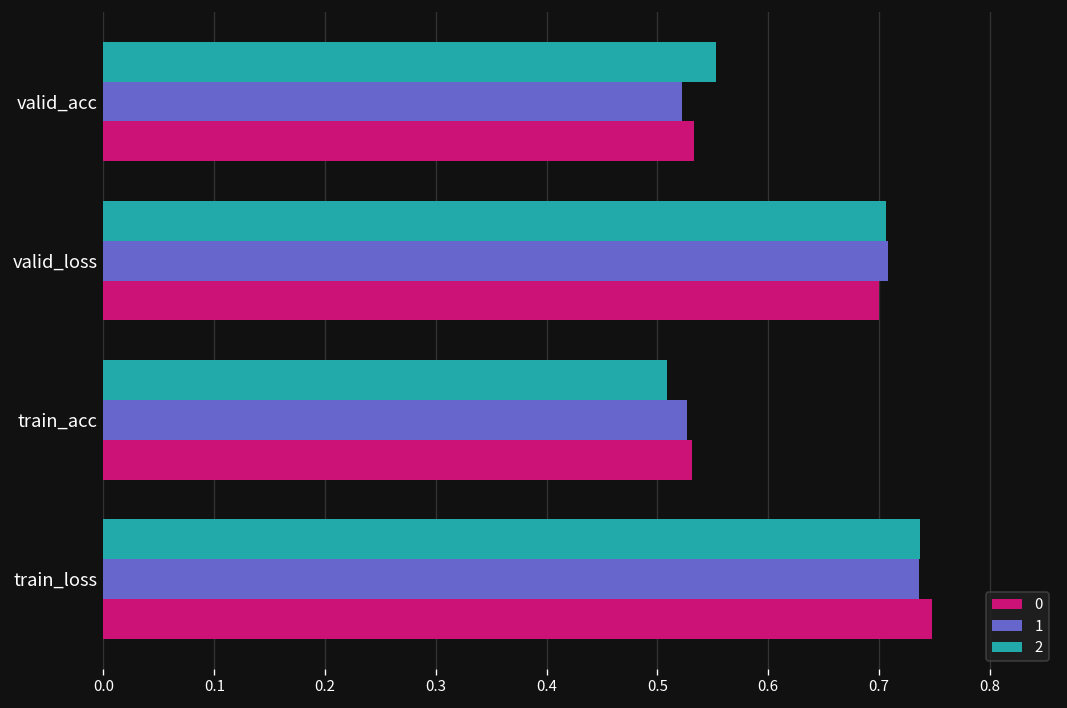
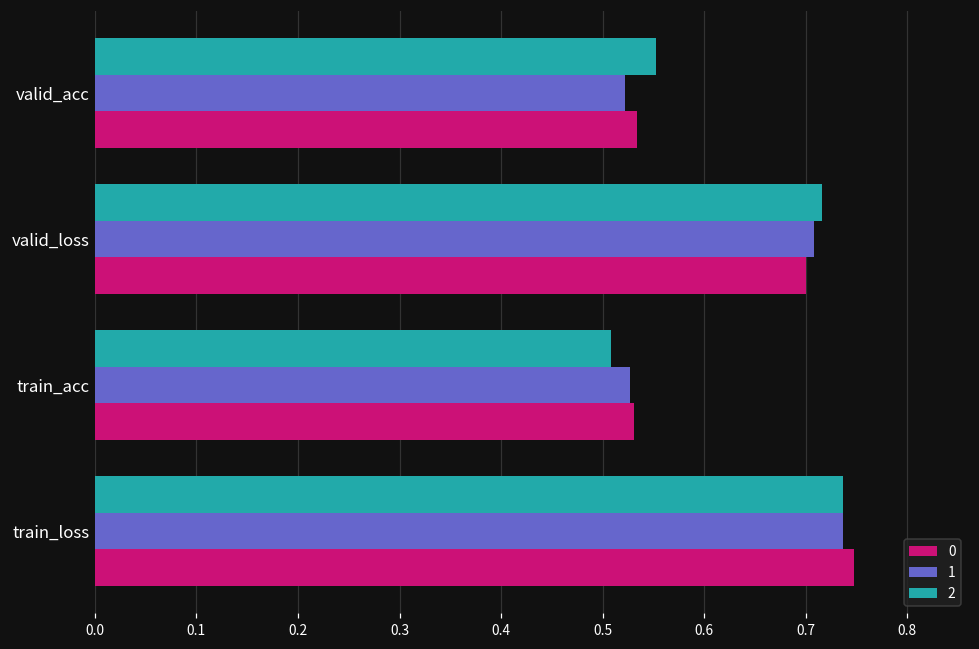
  {
    "0": {
      "valid_acc": 0.53,
      "valid_loss": 0.70,
      "train_acc": 0.53,
      "train_loss": 0.75
    },
    "1": {
      "valid_acc": 0.52,
      "valid_loss": 0.71,
      "train_acc": 0.53,
      "train_loss": 0.74
    },
    "2": {
      "valid_acc": 0.55,
-     "valid_loss": 0.71,
+     "valid_loss": 0.72,
      "train_acc": 0.51,
      "train_loss": 0.74
    }
  }
